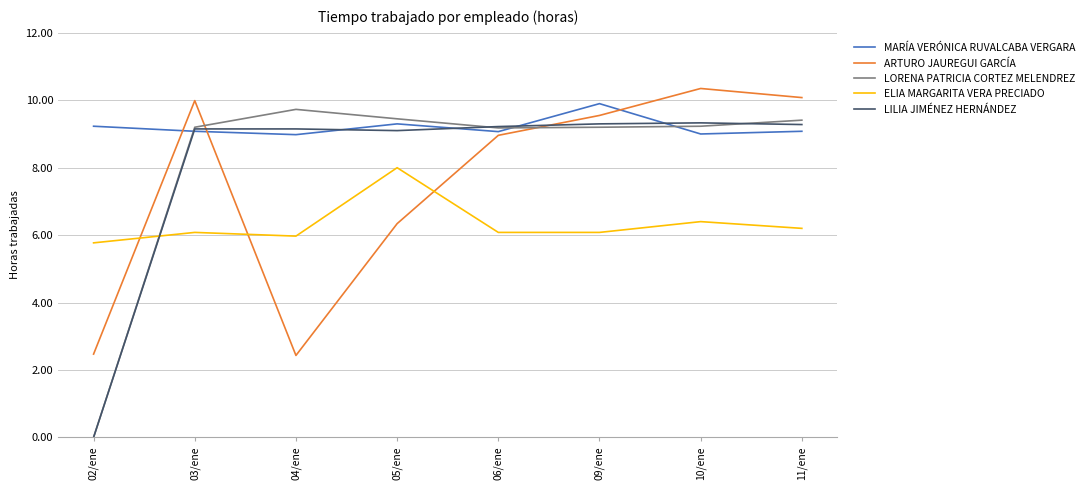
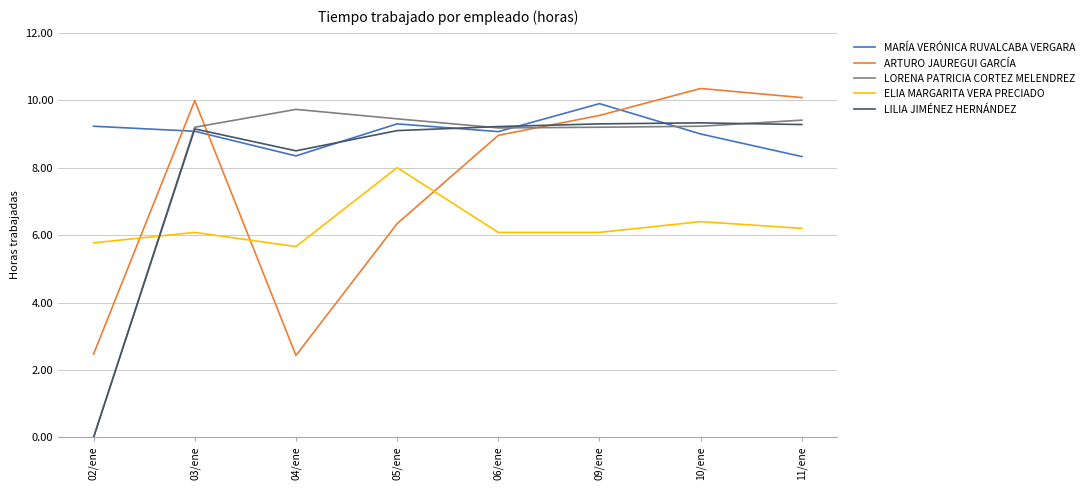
  {
    "MARÍA VERÓNICA RUVALCABA VERGARA": {
      "02/ene": 9.2,
-     "04/ene": 9.0,
+     "04/ene": 8.4,
      "05/ene": 9.3,
      "06/ene": 9.1,
      "09/ene": 9.9,
      "10/ene": 9.0,
-     "11/ene": 9.1
+     "11/ene": 8.3
    },
    "ARTURO JAUREGUI GARCÍA": {
      "02/ene": 2.5,
      "03/ene": 10.0,
      "04/ene": 2.4,
      "05/ene": 6.3,
      "06/ene": 9.0,
      "09/ene": 9.6,
      "10/ene": 10.4,
      "11/ene": 10.1
    },
    "LORENA PATRICIA CORTEZ MELENDREZ": {
      "04/ene": 9.7,
      "05/ene": 9.5,
      "09/ene": 9.2,
      "10/ene": 9.2,
      "11/ene": 9.4
    },
    "ELIA MARGARITA VERA PRECIADO": {
      "02/ene": 5.8,
      "03/ene": 6.1,
-     "04/ene": 6.0,
+     "04/ene": 5.7,
      "05/ene": 8.0,
      "06/ene": 6.1,
      "09/ene": 6.1,
      "10/ene": 6.4,
      "11/ene": 6.2
    },
    "LILIA JIMÉNEZ HERNÁNDEZ": {
-     "04/ene": 9.2,
+     "04/ene": 8.5,
      "05/ene": 9.1,
      "09/ene": 9.3,
      "10/ene": 9.3,
      "11/ene": 9.3
    }
  }
